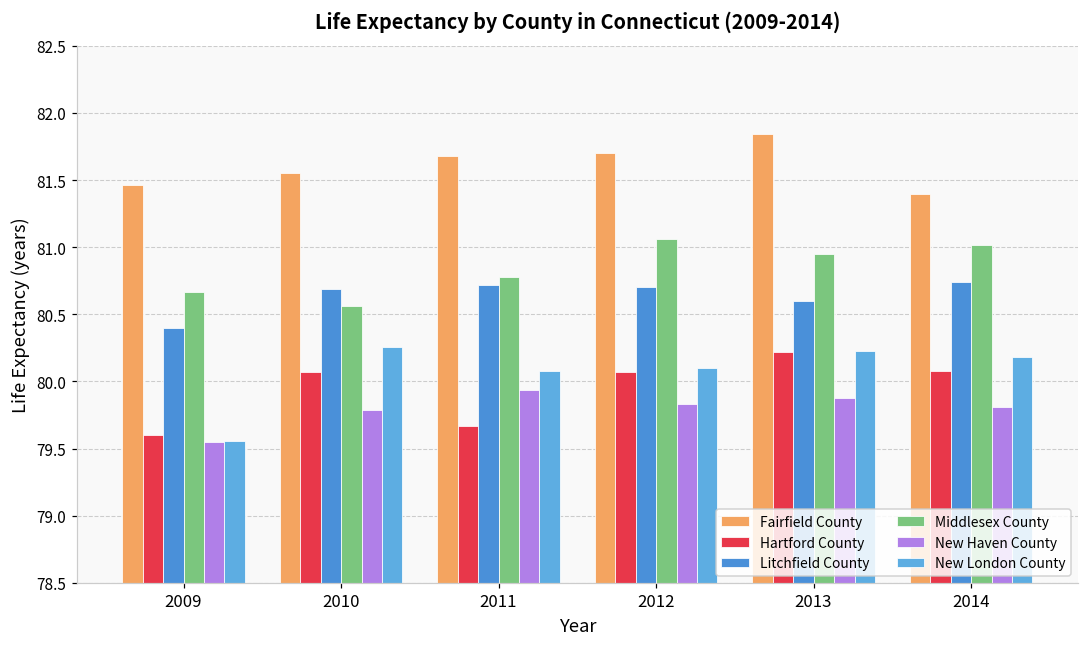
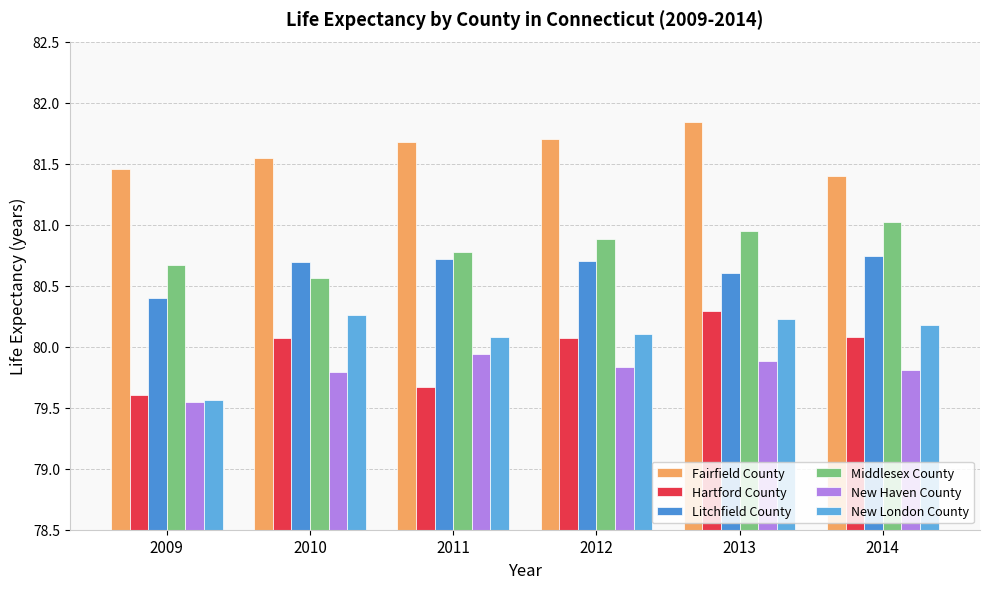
  {
    "Fairfield County": {
      "2009": 81.46,
      "2010": 81.55,
      "2011": 81.68,
      "2012": 81.70,
      "2013": 81.84,
      "2014": 81.40
    },
    "Hartford County": {
      "2009": 79.60,
      "2010": 80.07,
      "2011": 79.67,
      "2012": 80.07,
-     "2013": 80.22,
+     "2013": 80.29,
      "2014": 80.08
    },
    "Middlesex County": {
      "2009": 80.67,
      "2010": 80.56,
      "2011": 80.78,
-     "2012": 81.06,
+     "2012": 80.88,
      "2013": 80.95,
      "2014": 81.02
    },
    "New Haven County": {
      "2009": 79.55,
      "2010": 79.79,
      "2011": 79.94,
      "2012": 79.83,
      "2013": 79.88,
      "2014": 79.81
    }
  }
